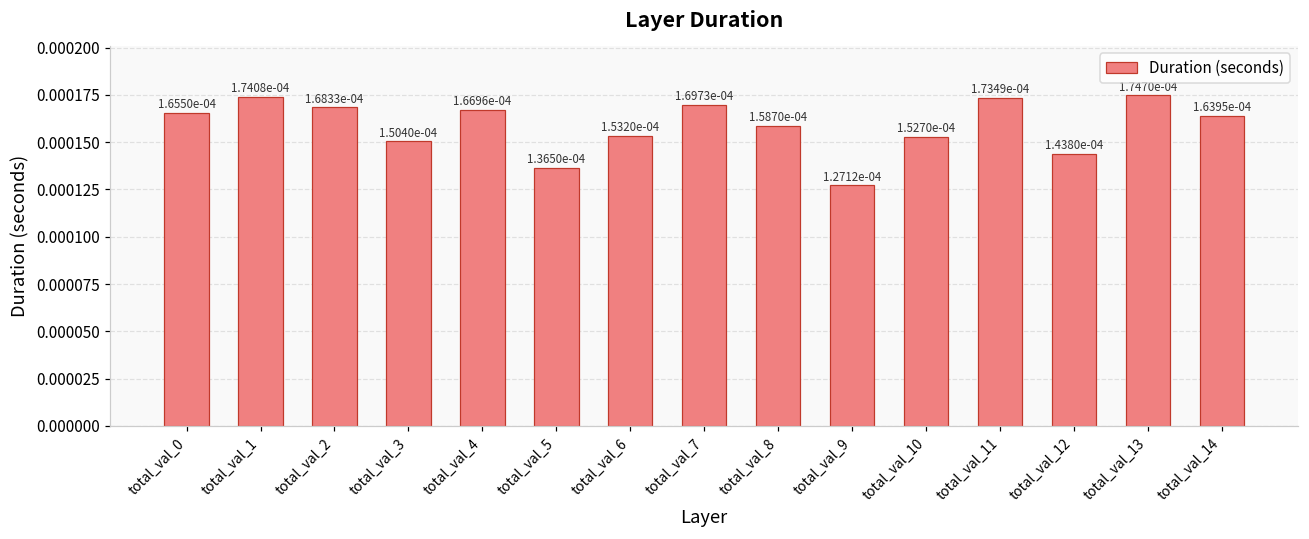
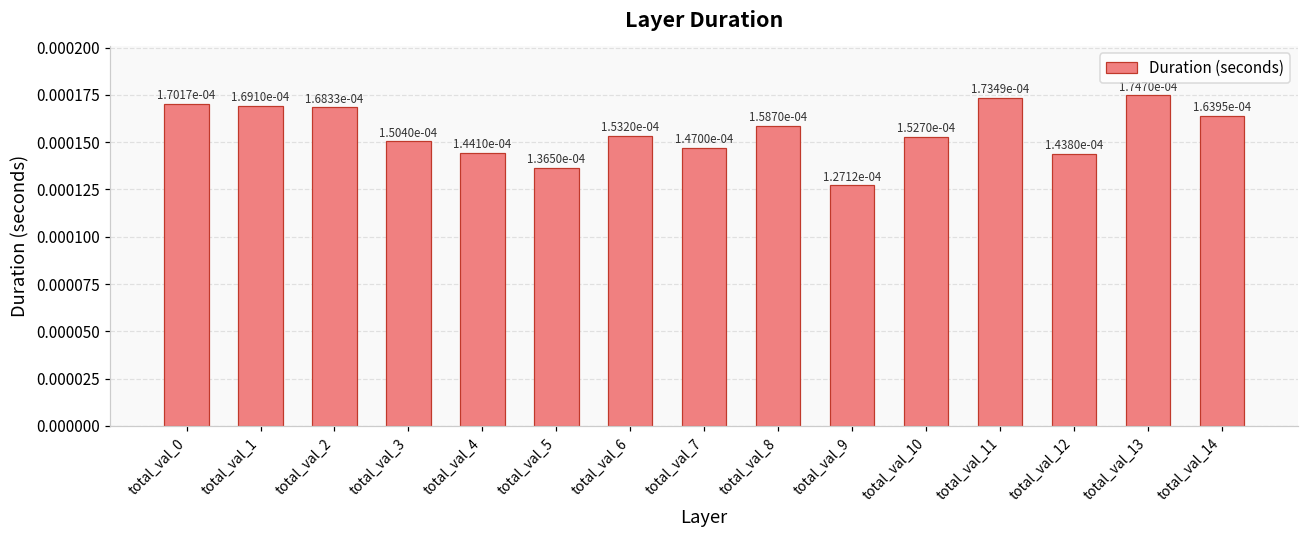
  {
-   "total_val_0": "1.6550e-04",
-   "total_val_1": "1.7408e-04",
+   "total_val_0": "1.7017e-04",
+   "total_val_1": "1.6910e-04",
    "total_val_2": "1.6833e-04",
    "total_val_3": "1.5040e-04",
-   "total_val_4": "1.6696e-04",
+   "total_val_4": "1.4410e-04",
    "total_val_5": "1.3650e-04",
    "total_val_6": "1.5320e-04",
-   "total_val_7": "1.6973e-04",
+   "total_val_7": "1.4700e-04",
    "total_val_8": "1.5870e-04",
    "total_val_9": "1.2712e-04",
    "total_val_10": "1.5270e-04",
    "total_val_11": "1.7349e-04",
    "total_val_12": "1.4380e-04",
    "total_val_13": "1.7470e-04",
    "total_val_14": "1.6395e-04"
  }
